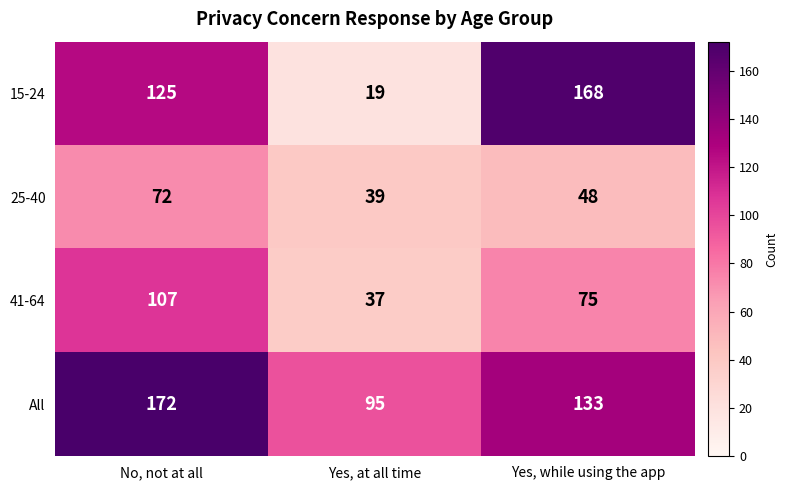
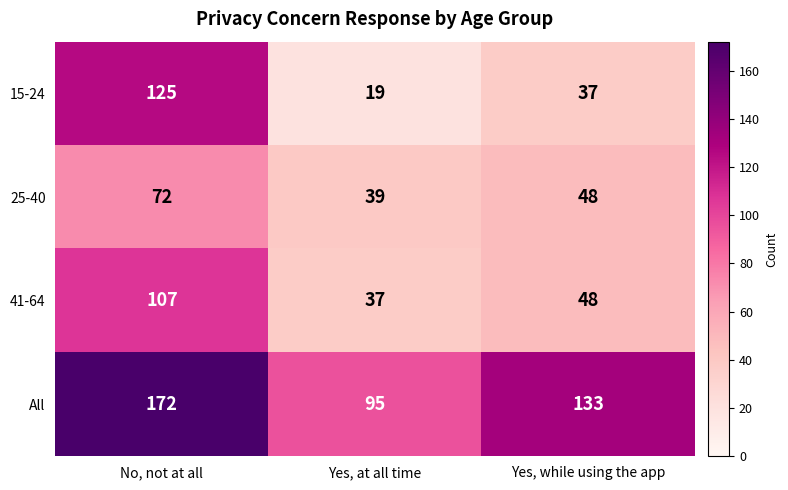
  {
    "15-24": {
      "No, not at all": 125,
      "Yes, at all time": 19,
-     "Yes, while using the app": 168
+     "Yes, while using the app": 37
    },
    "25-40": {
      "No, not at all": 72,
      "Yes, at all time": 39,
      "Yes, while using the app": 48
    },
    "41-64": {
      "No, not at all": 107,
      "Yes, at all time": 37,
-     "Yes, while using the app": 75
+     "Yes, while using the app": 48
    },
    "All": {
      "No, not at all": 172,
      "Yes, at all time": 95,
      "Yes, while using the app": 133
    }
  }
